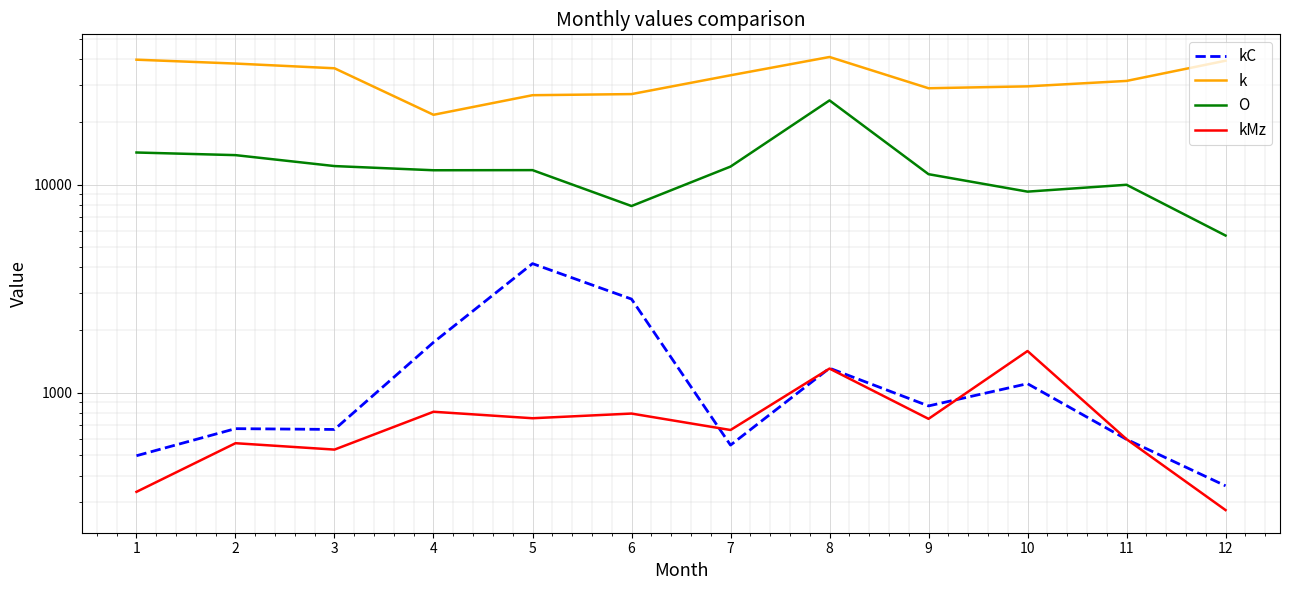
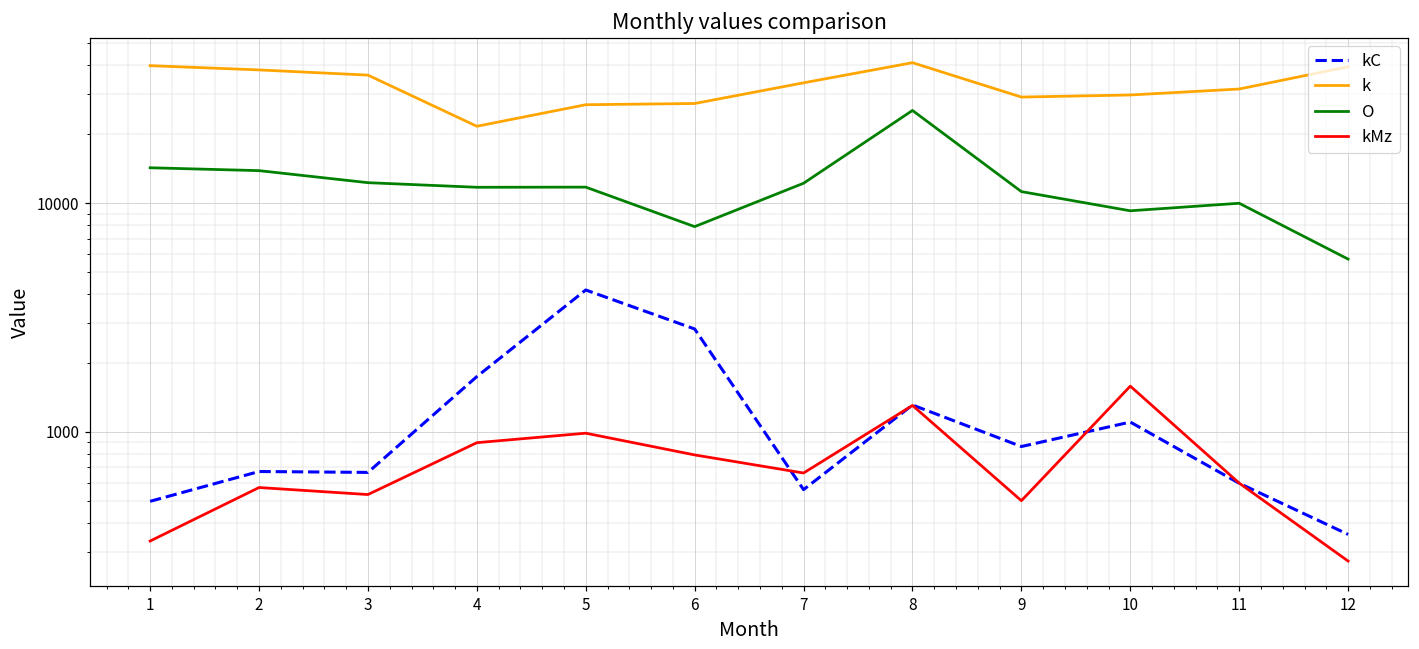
  {
    "kC": {
      "1": 500,
      "2": 670,
      "3": 670,
      "4": 1700,
      "5": 4200,
      "6": 2800,
      "7": 560,
      "9": 860,
      "10": 1100,
      "12": 360
    },
    "k": {
      "1": 40000,
      "2": 38000,
      "3": 36000,
      "4": 22000,
      "5": 27000,
      "6": 27000,
      "7": 34000,
      "8": 41000,
      "9": 29000,
      "10": 30000,
      "11": 31000
    },
    "O": {
      "1": 14000,
      "2": 14000,
      "3": 12000,
      "4": 12000,
      "5": 12000,
      "6": 7900,
      "7": 12000,
      "8": 25000,
      "9": 11000,
      "10": 9000,
      "11": 10000,
      "12": 5700
    },
    "kMz": {
      "1": 330,
      "2": 570,
      "3": 530,
-     "4": 810,
-     "5": 750,
+     "4": 900,
+     "5": 1000,
      "6": 790,
      "7": 660,
-     "9": 750,
+     "9": 500,
      "10": 1600,
      "12": 270
    }
  }
